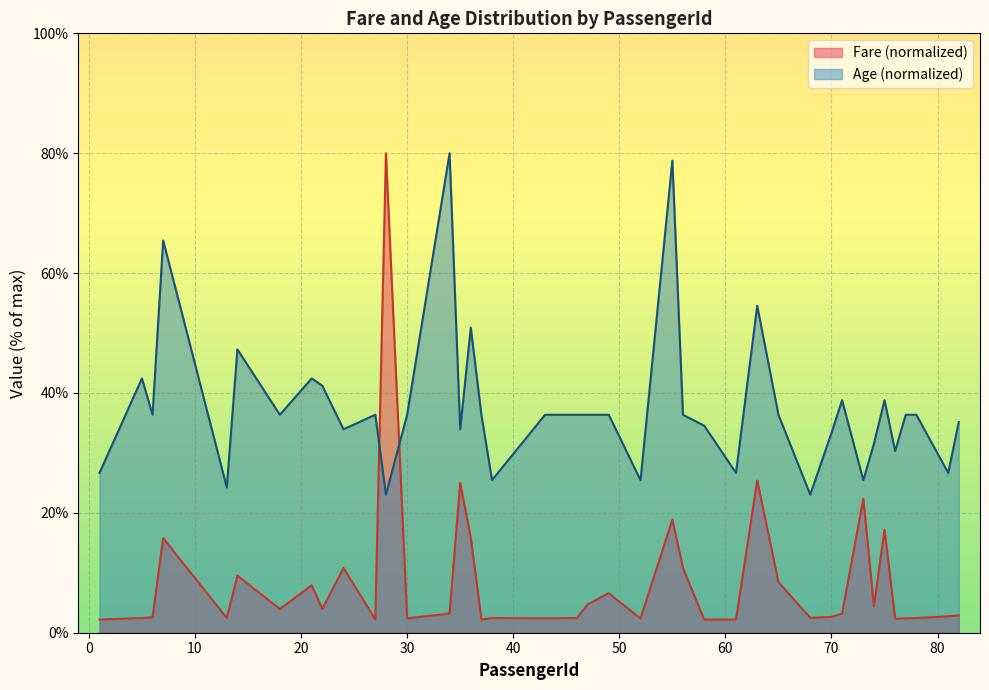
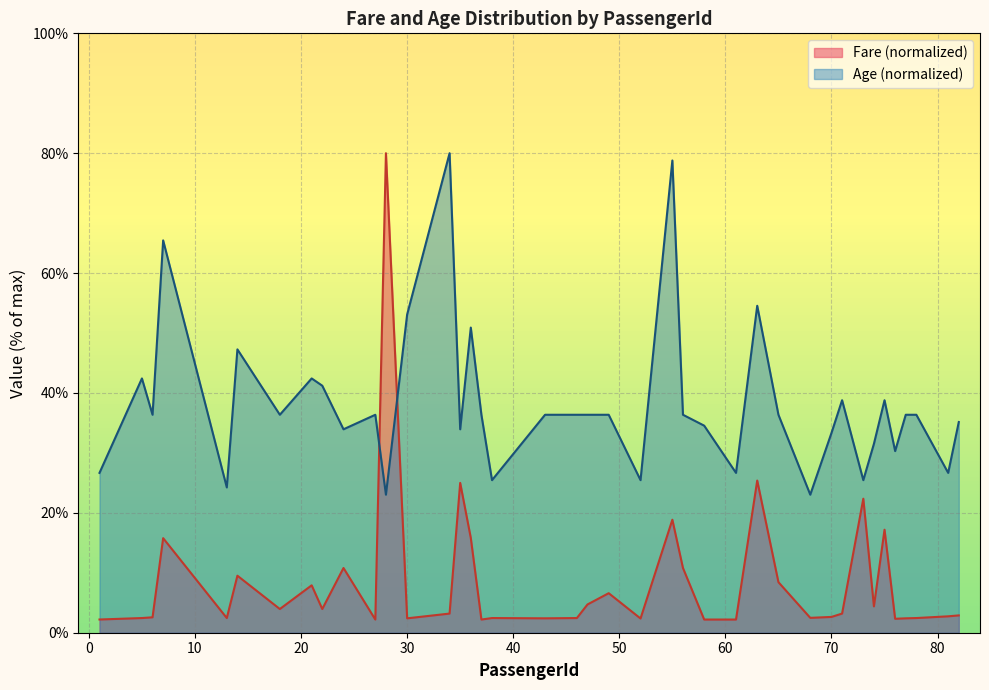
  {
    "Fare (normalized)": {
      "30": "2%",
      "70": "3%"
    },
    "Age (normalized)": {
-     "30": "36%",
+     "30": "53%",
      "70": "33%"
    }
  }
